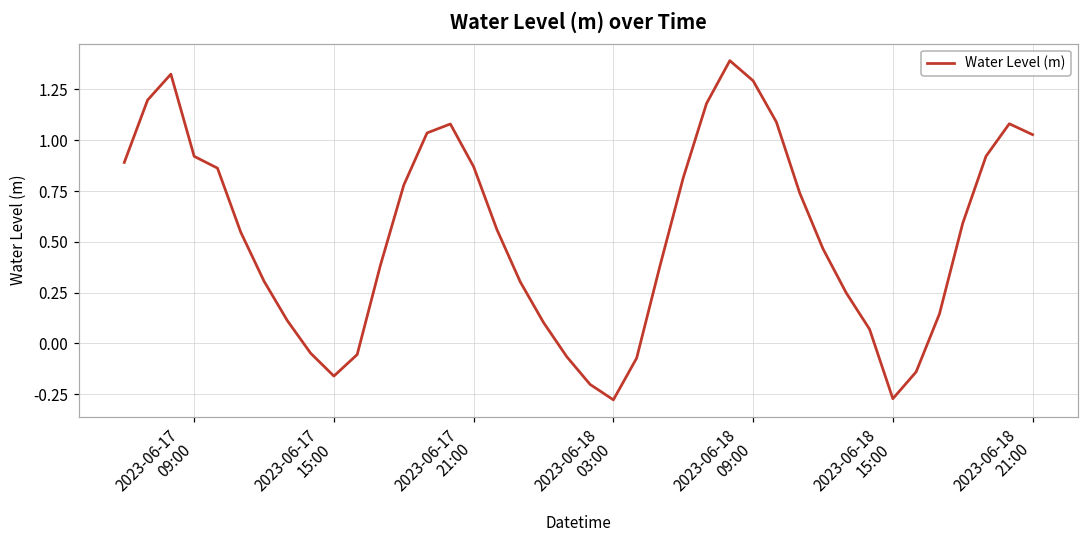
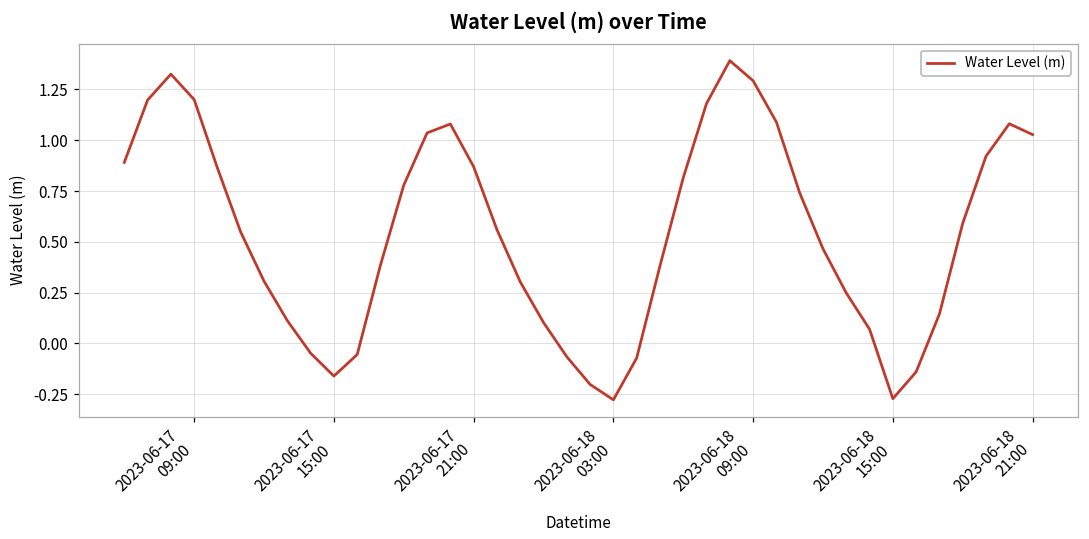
  {
-   "2023-06-17 09:00": 0.92,
+   "2023-06-17 09:00": 1.20,
    "2023-06-17 15:00": -0.16,
    "2023-06-17 21:00": 0.87,
    "2023-06-18 03:00": -0.28,
    "2023-06-18 09:00": 1.29,
    "2023-06-18 15:00": -0.27,
    "2023-06-18 21:00": 1.03
  }
